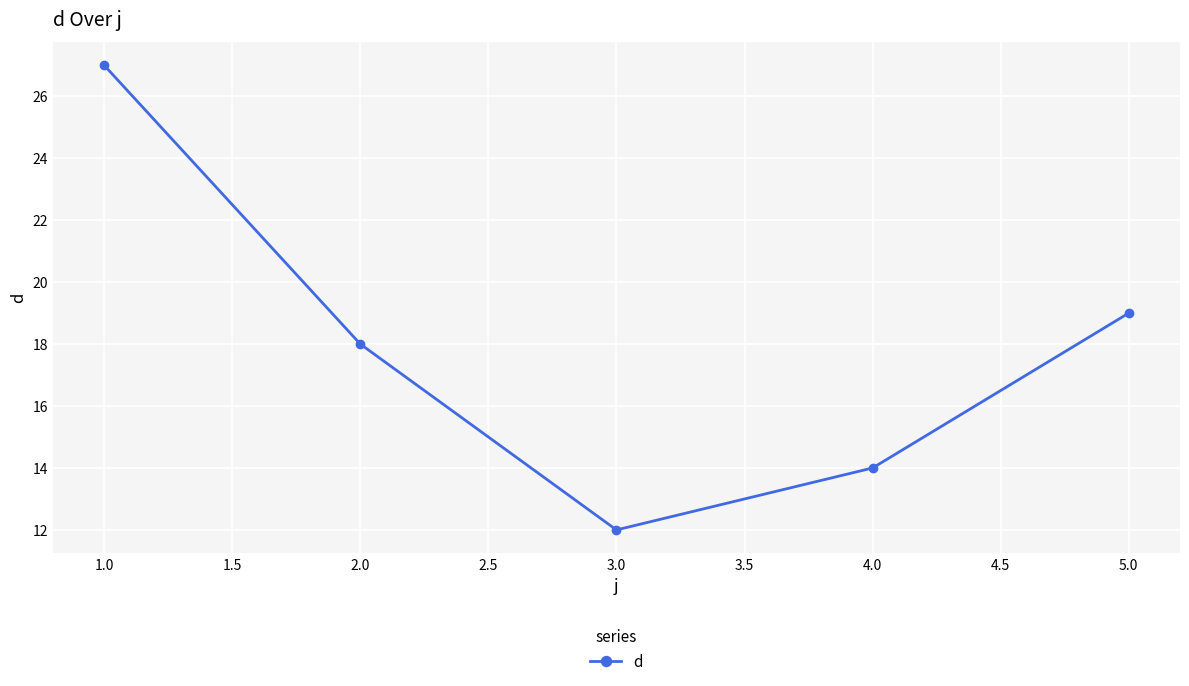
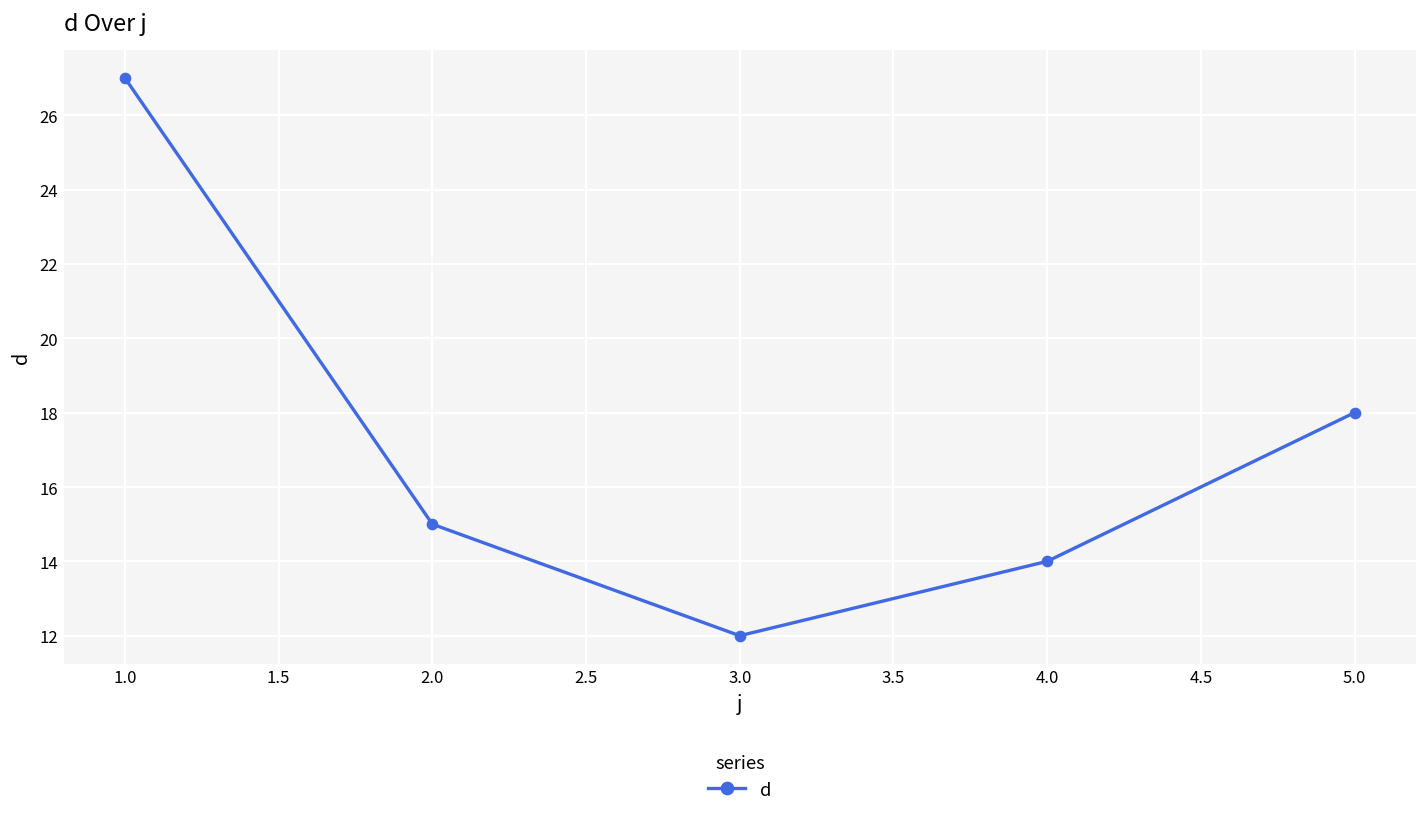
  {
    "1.0": 27,
-   "2.0": 18,
+   "2.0": 15,
    "3.0": 12,
    "4.0": 14,
-   "5.0": 19
+   "5.0": 18
  }
